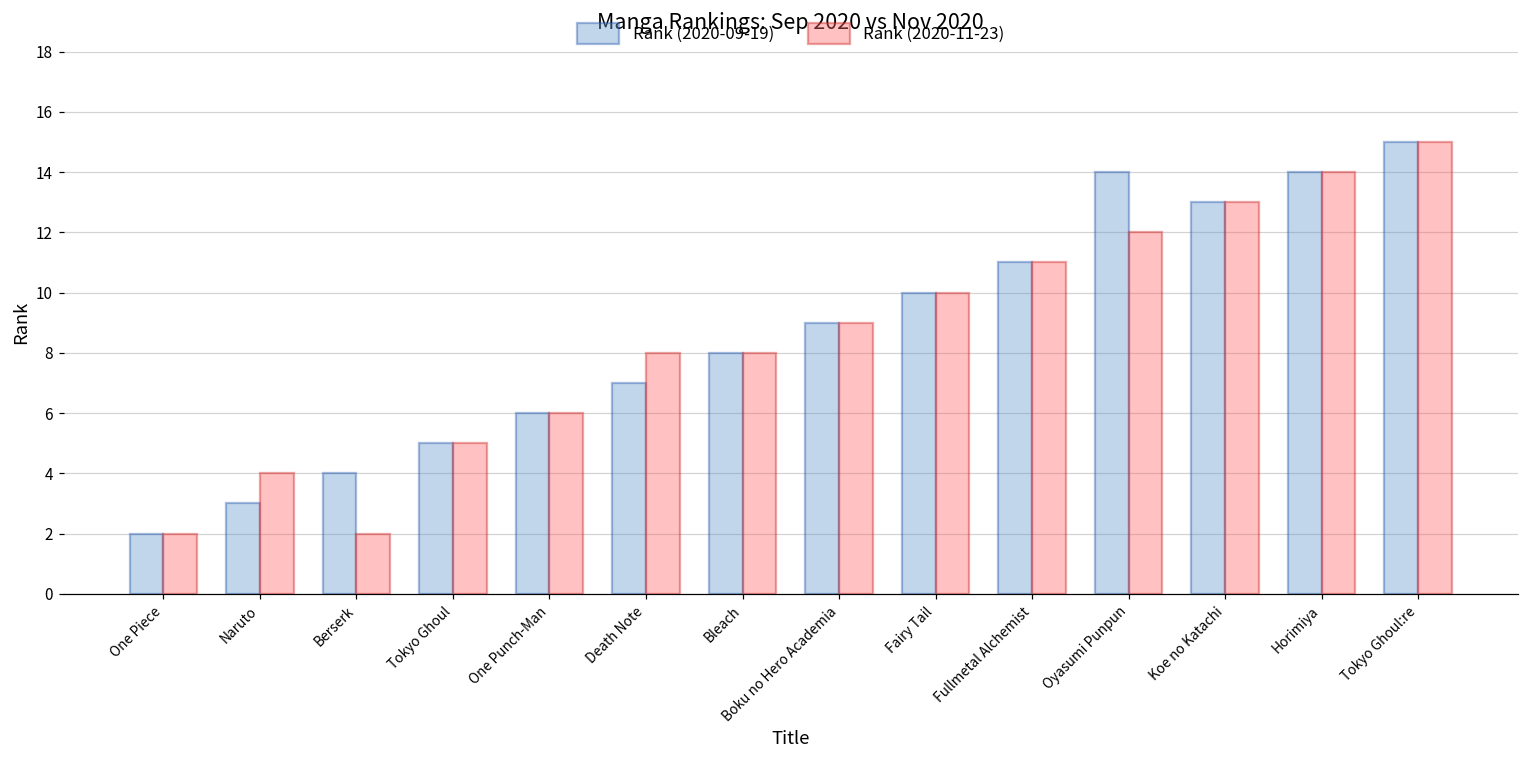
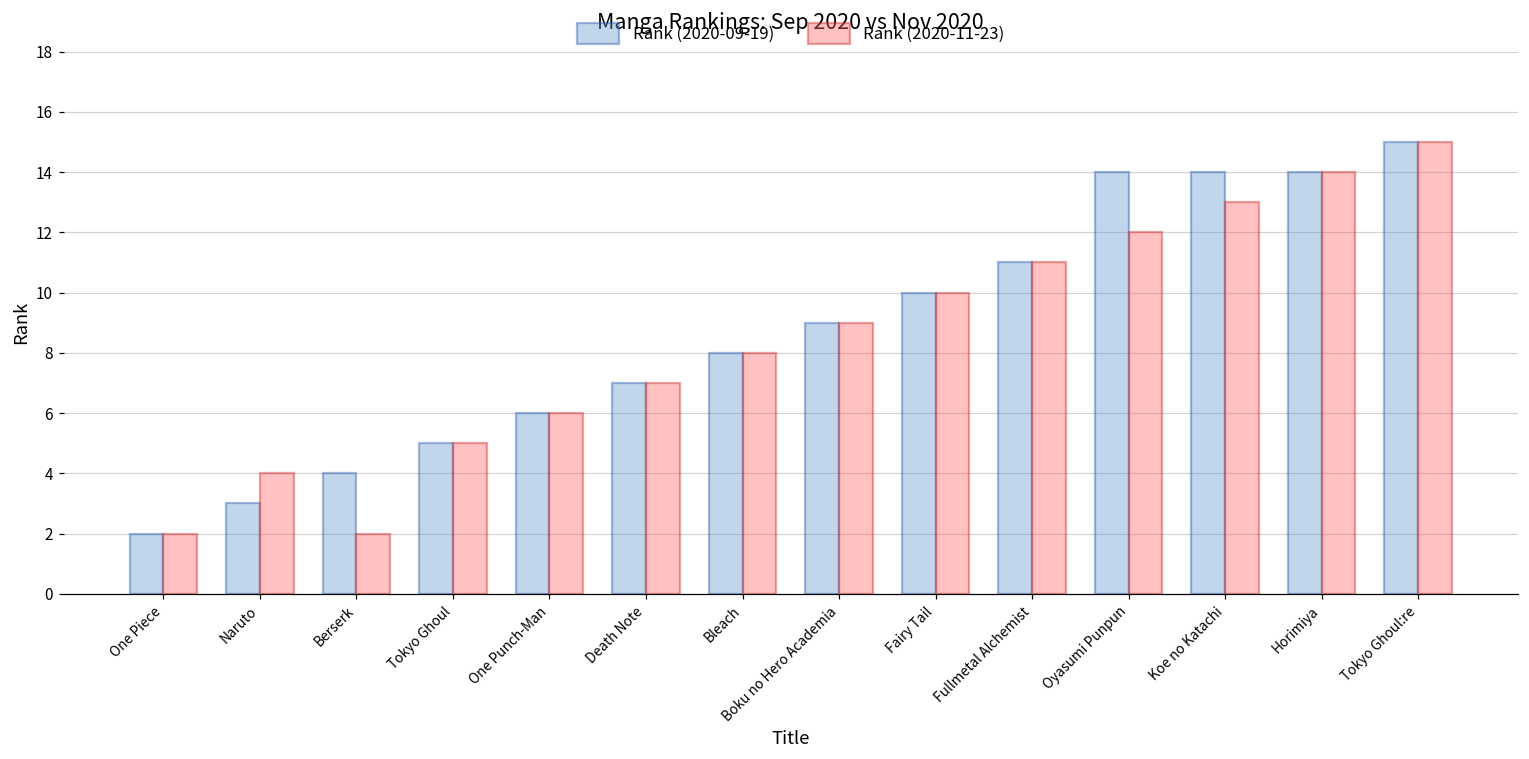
  {
    "Rank (2020-09-19)": {
      "One Piece": 2,
      "Naruto": 3,
      "Berserk": 4,
      "Tokyo Ghoul": 5,
      "One Punch-Man": 6,
      "Death Note": 7,
      "Bleach": 8,
      "Boku no Hero Academia": 9,
      "Fairy Tail": 10,
      "Fullmetal Alchemist": 11,
      "Oyasumi Punpun": 14,
-     "Koe no Katachi": 13,
+     "Koe no Katachi": 14,
      "Horimiya": 14,
      "Tokyo Ghoul:re": 15
    },
    "Rank (2020-11-23)": {
      "One Piece": 2,
      "Naruto": 4,
      "Berserk": 2,
      "Tokyo Ghoul": 5,
      "One Punch-Man": 6,
-     "Death Note": 8,
+     "Death Note": 7,
      "Bleach": 8,
      "Boku no Hero Academia": 9,
      "Fairy Tail": 10,
      "Fullmetal Alchemist": 11,
      "Oyasumi Punpun": 12,
      "Koe no Katachi": 13,
      "Horimiya": 14,
      "Tokyo Ghoul:re": 15
    }
  }
